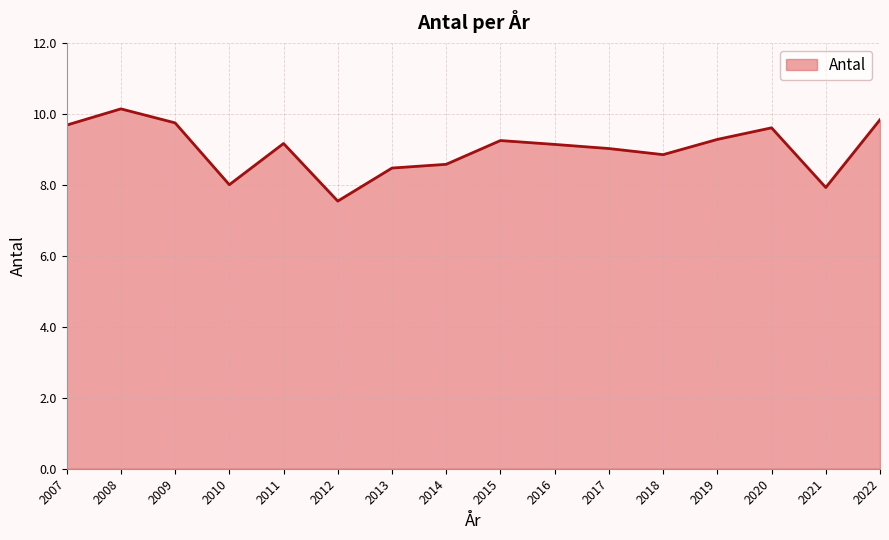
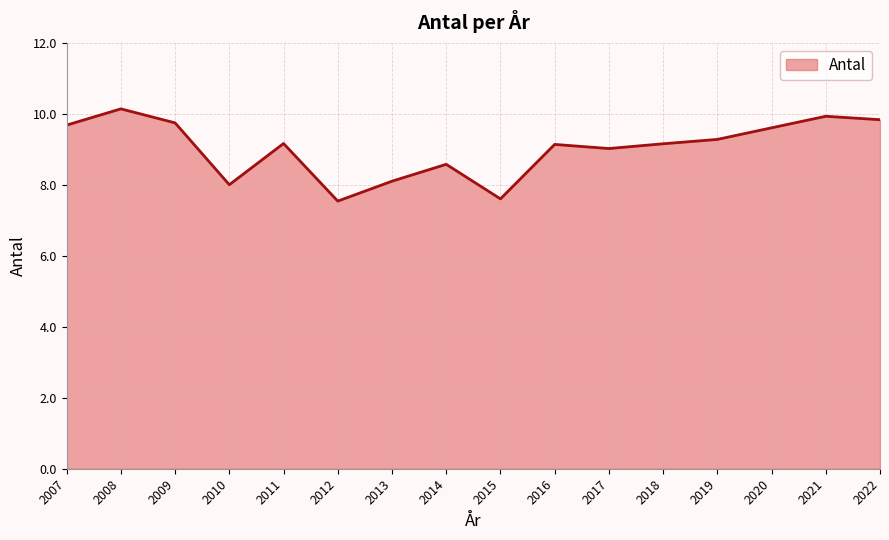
  {
    "2007": 9.7,
    "2008": 10.1,
    "2009": 9.7,
    "2010": 8.0,
    "2011": 9.2,
    "2012": 7.5,
-   "2013": 8.5,
+   "2013": 8.1,
    "2014": 8.6,
-   "2015": 9.2,
+   "2015": 7.6,
    "2016": 9.1,
    "2017": 9.0,
-   "2018": 8.9,
+   "2018": 9.2,
    "2019": 9.3,
    "2020": 9.6,
-   "2021": 7.9,
+   "2021": 9.9,
    "2022": 9.8
  }
